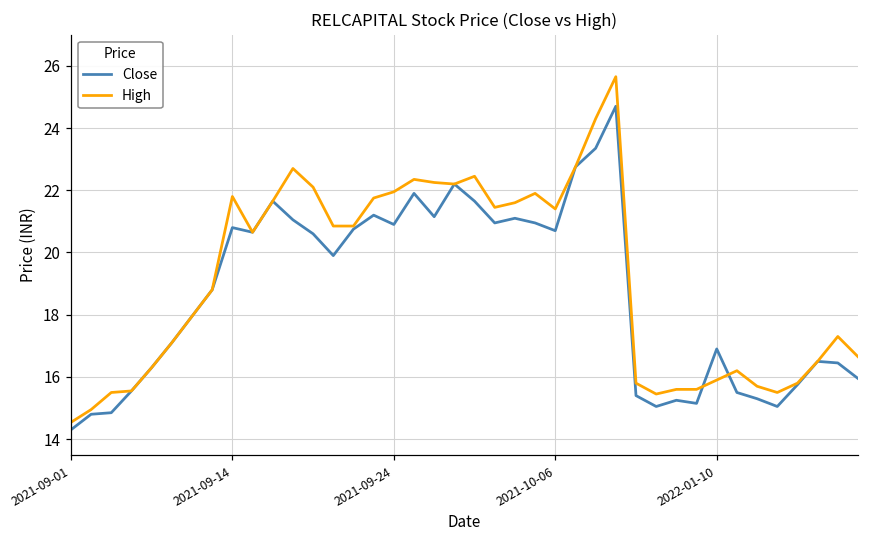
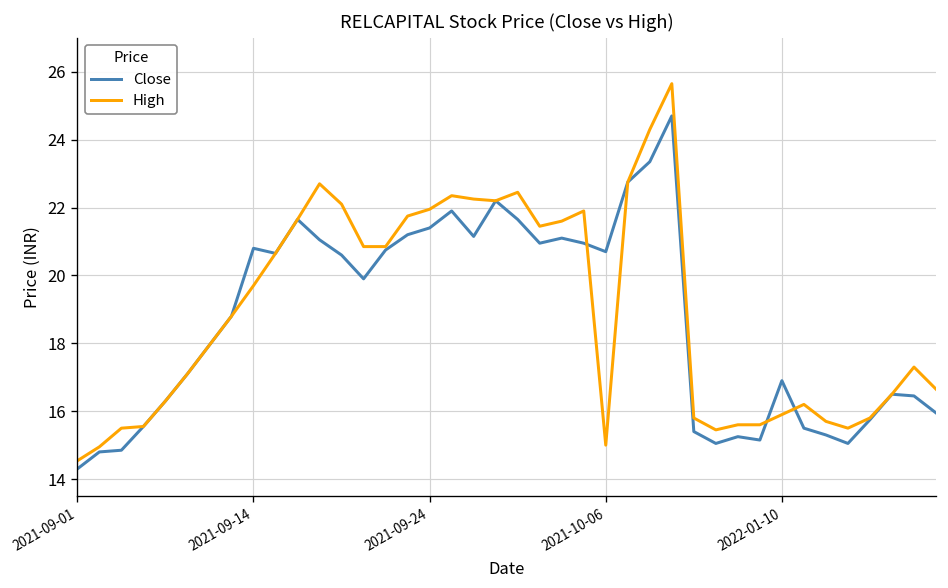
  {
    "Close": {
      "2021-09-01": 14.3,
      "2021-09-14": 20.8,
-     "2021-09-24": 20.9,
+     "2021-09-24": 21.4,
      "2021-10-06": 20.7,
      "2022-01-10": 16.9
    },
    "High": {
      "2021-09-01": 14.5,
-     "2021-09-14": 21.8,
+     "2021-09-14": 19.7,
      "2021-09-24": 22.0,
-     "2021-10-06": 21.4,
+     "2021-10-06": 15.0,
      "2022-01-10": 15.9
    }
  }
